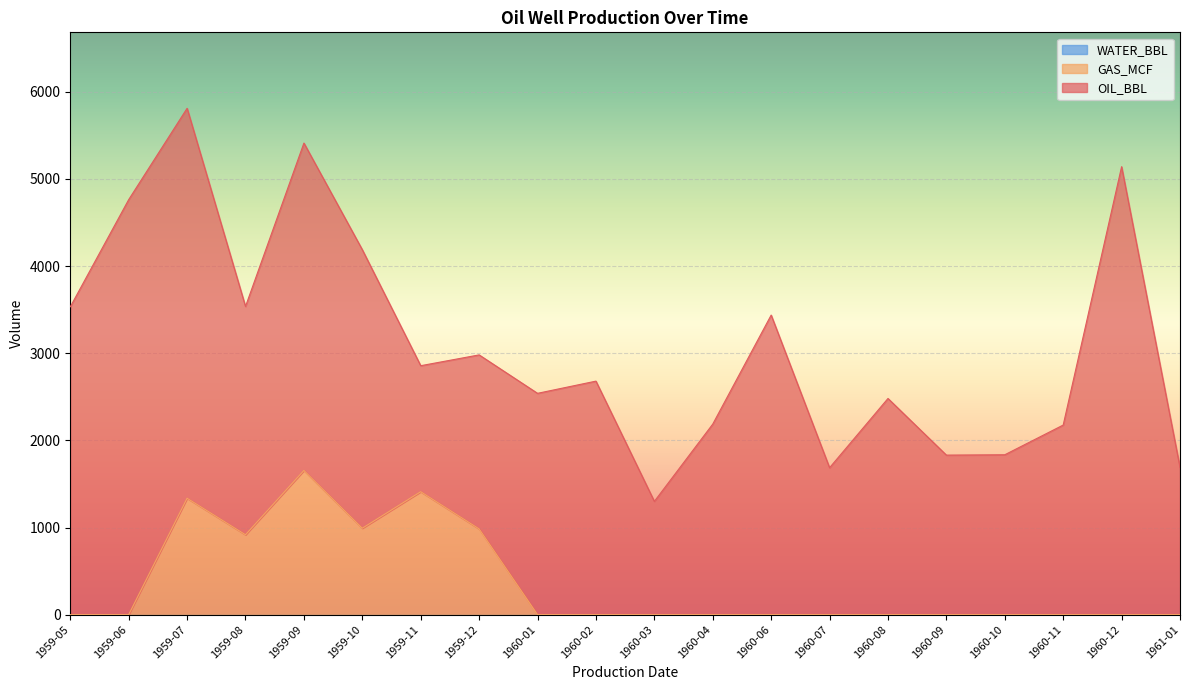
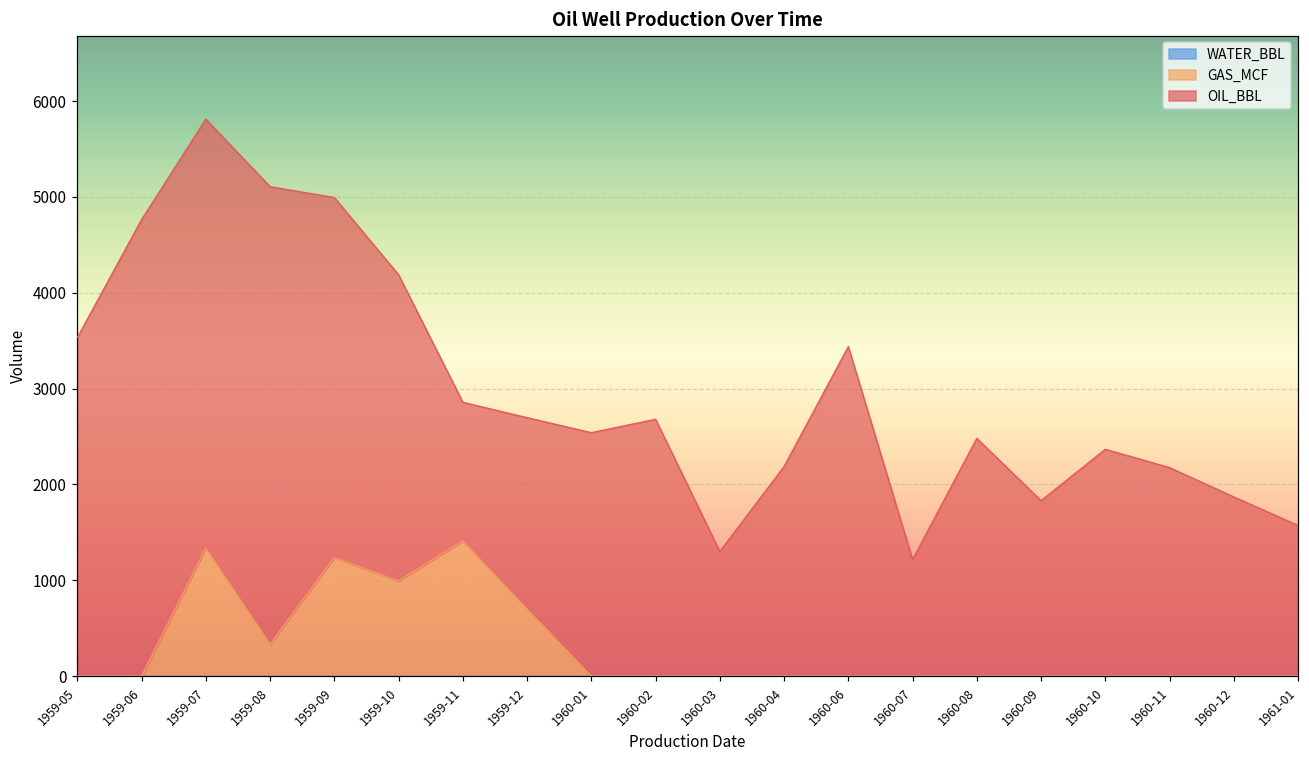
  {
    "WATER_BBL": {
      "1959-07": 0,
      "1959-08": 0,
      "1959-09": 0,
      "1959-10": 0,
      "1959-11": 0,
      "1959-12": 0
    },
    "GAS_MCF": {
      "1959-07": 1300,
-     "1959-08": 900,
-     "1959-09": 1700,
+     "1959-08": 300,
+     "1959-09": 1200,
      "1959-10": 1000,
      "1959-11": 1400,
-     "1959-12": 1000
+     "1959-12": 700
    },
    "OIL_BBL": {
      "1959-05": 3500,
      "1959-06": 4800,
      "1959-07": 4500,
-     "1959-08": 2600,
+     "1959-08": 4800,
      "1959-09": 3800,
      "1959-10": 3200,
      "1959-11": 1400,
      "1959-12": 2000,
      "1960-01": 2500,
      "1960-02": 2700,
      "1960-03": 1300,
      "1960-04": 2200,
      "1960-06": 3400,
-     "1960-07": 1700,
+     "1960-07": 1200,
      "1960-08": 2500,
      "1960-09": 1800,
-     "1960-10": 1800,
+     "1960-10": 2400,
      "1960-11": 2200,
-     "1960-12": 5100,
-     "1961-01": 1700
+     "1960-12": 1900,
+     "1961-01": 1600
    }
  }
